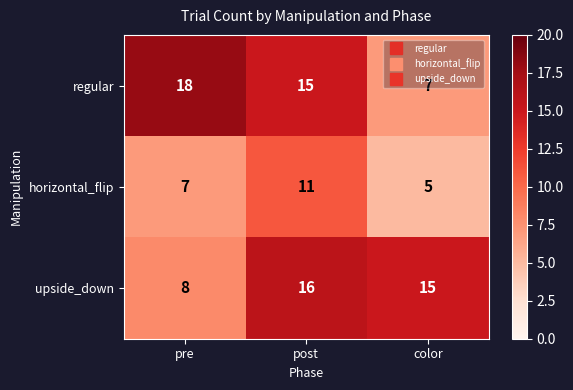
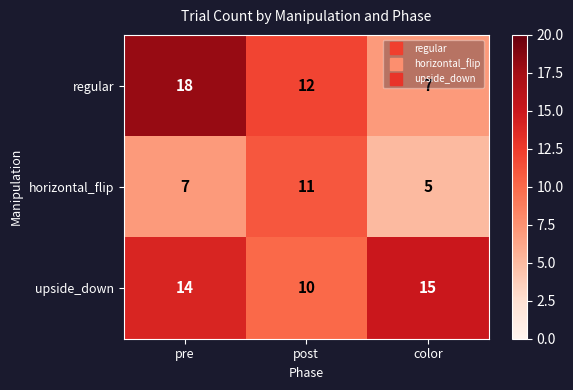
  {
    "regular": {
      "pre": 18,
-     "post": 15
+     "post": 12
    },
    "horizontal_flip": {
      "pre": 7,
      "post": 11,
      "color": 5
    },
    "upside_down": {
-     "pre": 8,
-     "post": 16,
+     "pre": 14,
+     "post": 10,
      "color": 15
    }
  }
